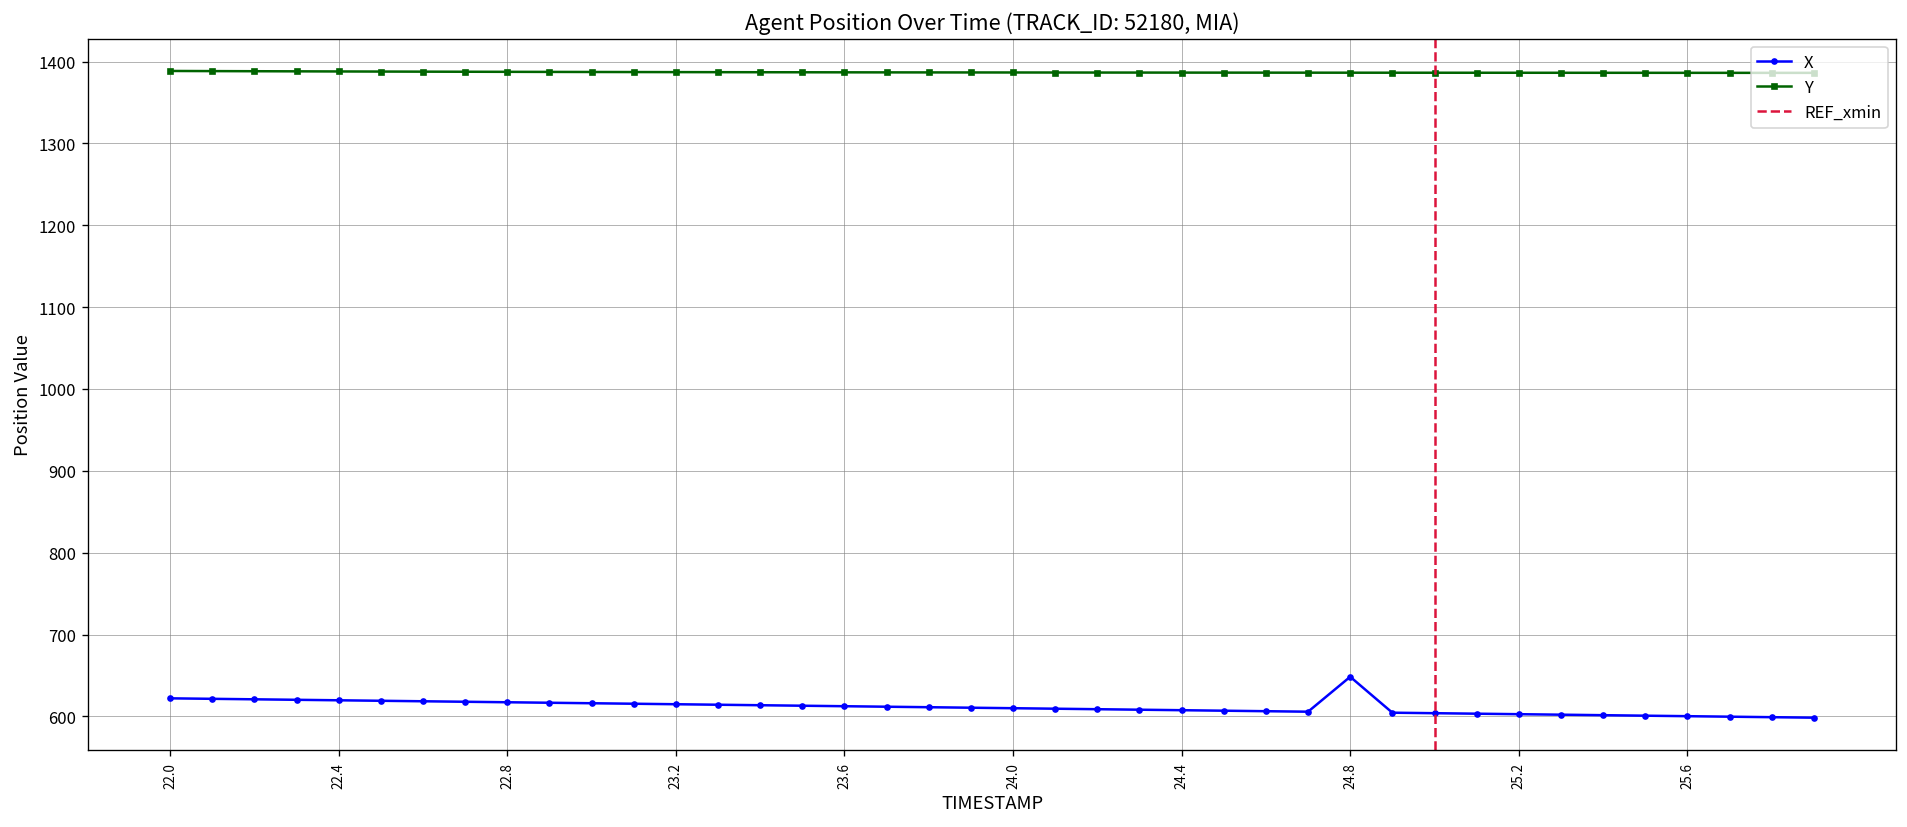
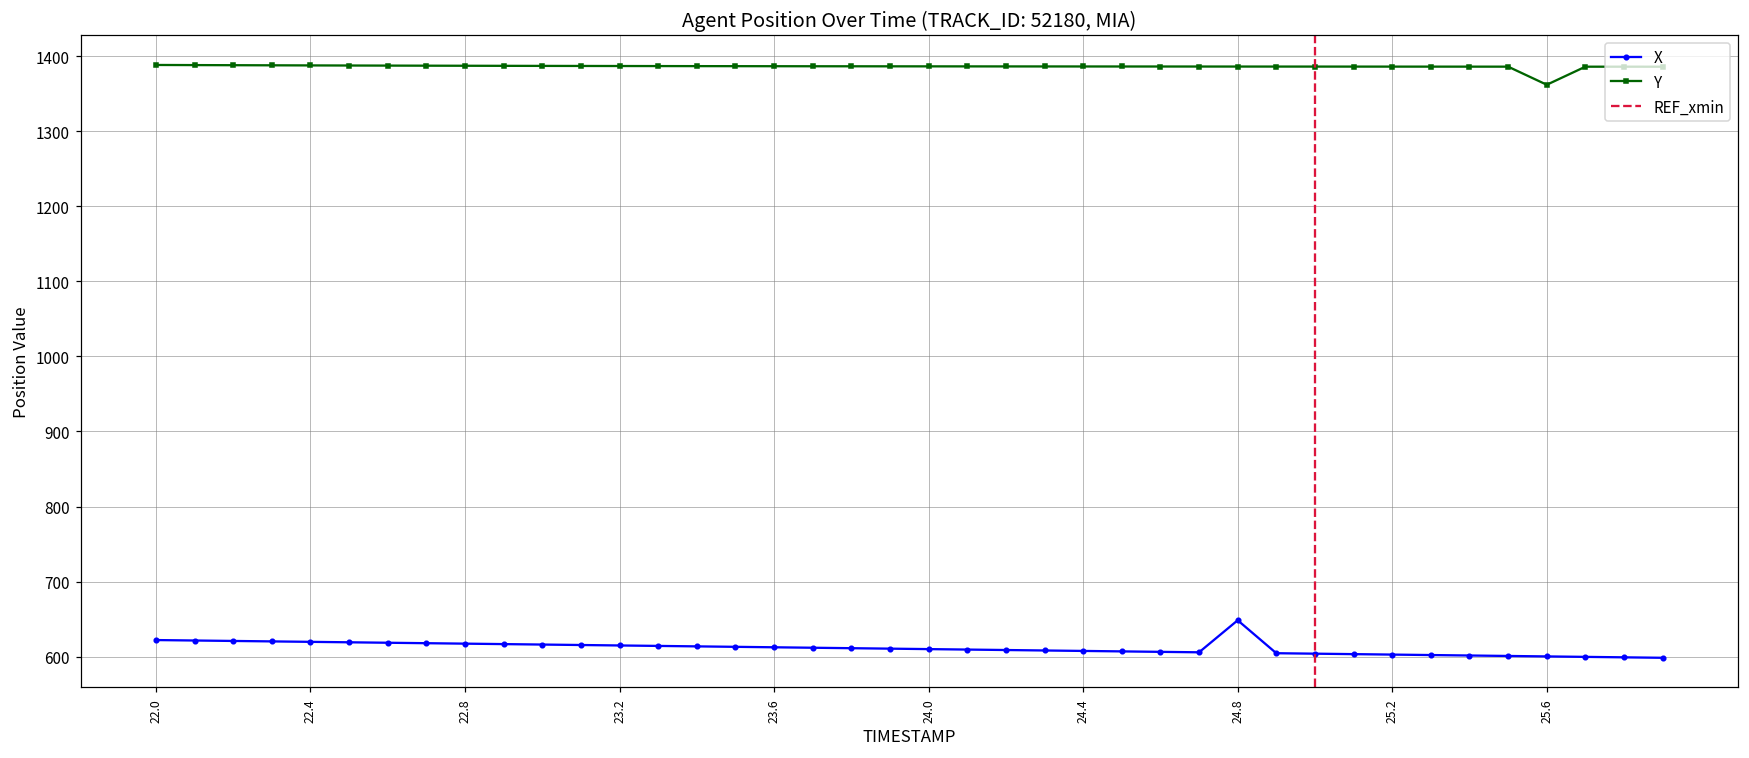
  {
    "X": {
      "22.0": 620,
      "22.4": 620,
      "22.8": 620,
      "23.2": 610,
      "23.6": 610,
      "24.0": 610,
      "24.4": 610,
      "24.8": 650,
      "25.2": 600,
      "25.6": 600
    },
    "Y": {
      "22.0": 1390,
      "22.4": 1390,
      "22.8": 1390,
      "23.2": 1390,
      "23.6": 1390,
      "24.0": 1390,
      "24.4": 1390,
      "24.8": 1390,
      "25.2": 1390,
-     "25.6": 1390
+     "25.6": 1360
    }
  }
